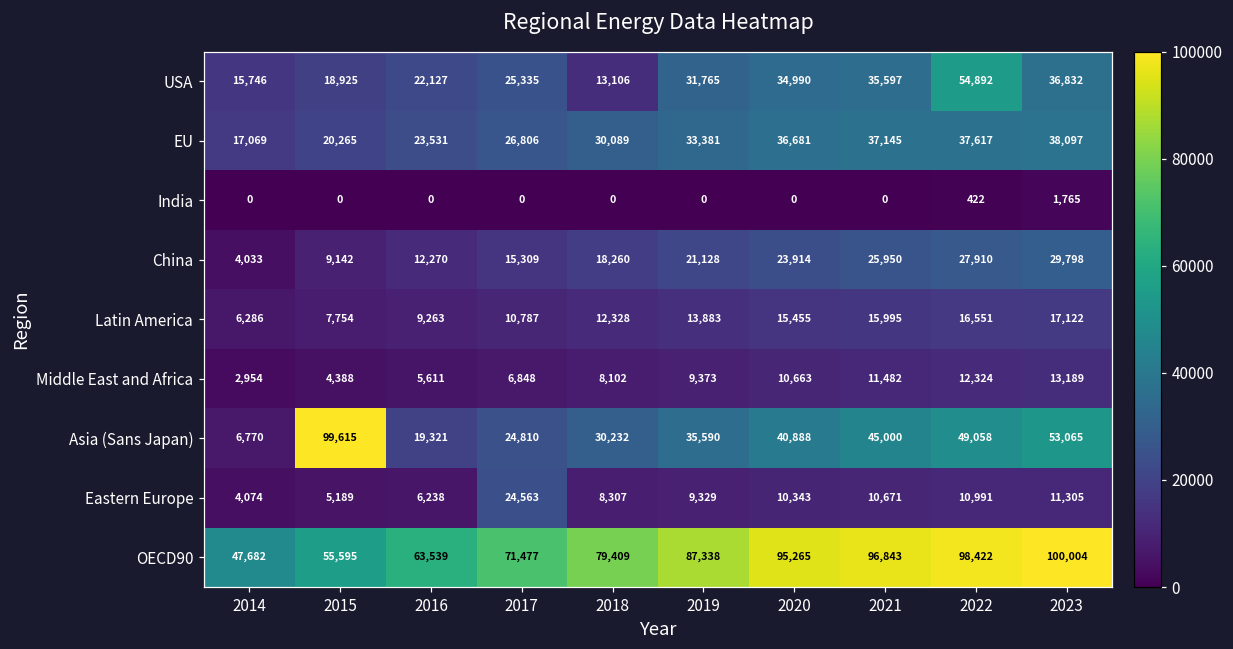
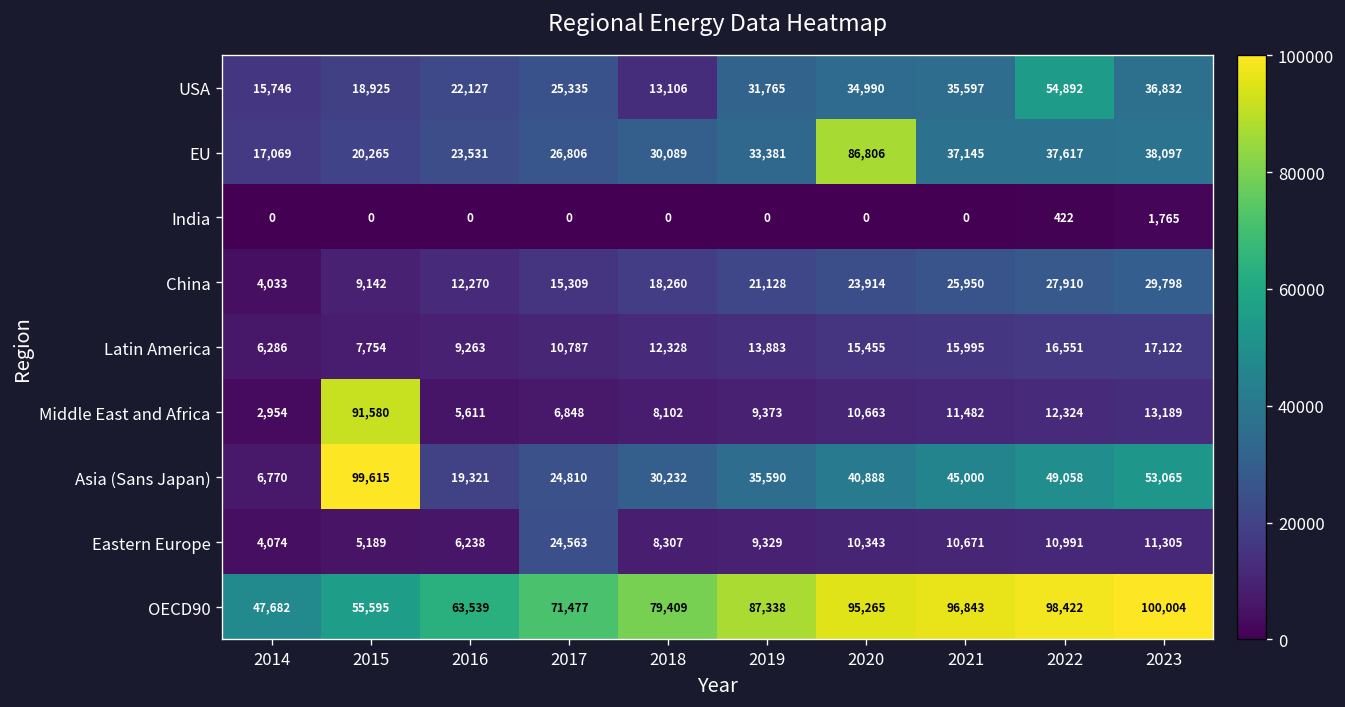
  {
    "USA": {
      "2014": "15,746",
      "2015": "18,925",
      "2016": "22,127",
      "2017": "25,335",
      "2018": "13,106",
      "2019": "31,765",
      "2020": "34,990",
      "2021": "35,597",
      "2022": "54,892",
      "2023": "36,832"
    },
    "EU": {
      "2014": "17,069",
      "2015": "20,265",
      "2016": "23,531",
      "2017": "26,806",
      "2018": "30,089",
      "2019": "33,381",
-     "2020": "36,681",
+     "2020": "86,806",
      "2021": "37,145",
      "2022": "37,617",
      "2023": "38,097"
    },
    "India": {
      "2014": "0",
      "2015": "0",
      "2016": "0",
      "2017": "0",
      "2018": "0",
      "2019": "0",
      "2020": "0",
      "2021": "0",
      "2022": "422",
      "2023": "1,765"
    },
    "China": {
      "2014": "4,033",
      "2015": "9,142",
      "2016": "12,270",
      "2017": "15,309",
      "2018": "18,260",
      "2019": "21,128",
      "2020": "23,914",
      "2021": "25,950",
      "2022": "27,910",
      "2023": "29,798"
    },
    "Latin America": {
      "2014": "6,286",
      "2015": "7,754",
      "2016": "9,263",
      "2017": "10,787",
      "2018": "12,328",
      "2019": "13,883",
      "2020": "15,455",
      "2021": "15,995",
      "2022": "16,551",
      "2023": "17,122"
    },
    "Middle East and Africa": {
      "2014": "2,954",
-     "2015": "4,388",
+     "2015": "91,580",
      "2016": "5,611",
      "2017": "6,848",
      "2018": "8,102",
      "2019": "9,373",
      "2020": "10,663",
      "2021": "11,482",
      "2022": "12,324",
      "2023": "13,189"
    },
    "Asia (Sans Japan)": {
      "2014": "6,770",
      "2015": "99,615",
      "2016": "19,321",
      "2017": "24,810",
      "2018": "30,232",
      "2019": "35,590",
      "2020": "40,888",
      "2021": "45,000",
      "2022": "49,058",
      "2023": "53,065"
    },
    "Eastern Europe": {
      "2014": "4,074",
      "2015": "5,189",
      "2016": "6,238",
      "2017": "24,563",
      "2018": "8,307",
      "2019": "9,329",
      "2020": "10,343",
      "2021": "10,671",
      "2022": "10,991",
      "2023": "11,305"
    },
    "OECD90": {
      "2014": "47,682",
      "2015": "55,595",
      "2016": "63,539",
      "2017": "71,477",
      "2018": "79,409",
      "2019": "87,338",
      "2020": "95,265",
      "2021": "96,843",
      "2022": "98,422",
      "2023": "100,004"
    }
  }
